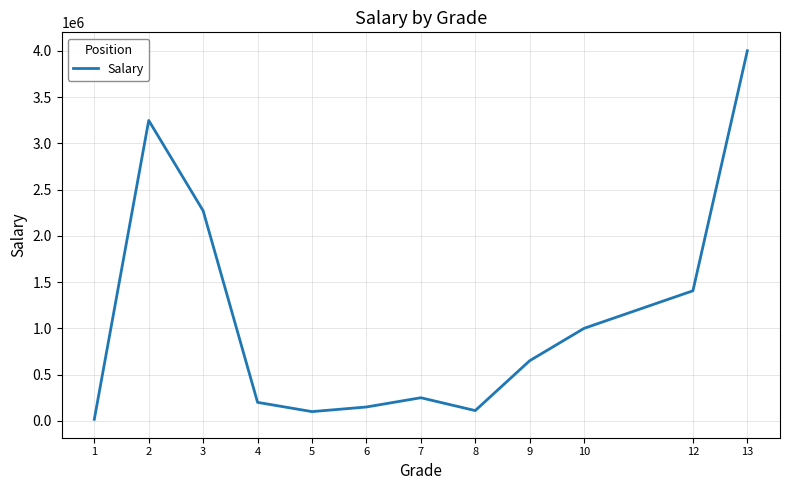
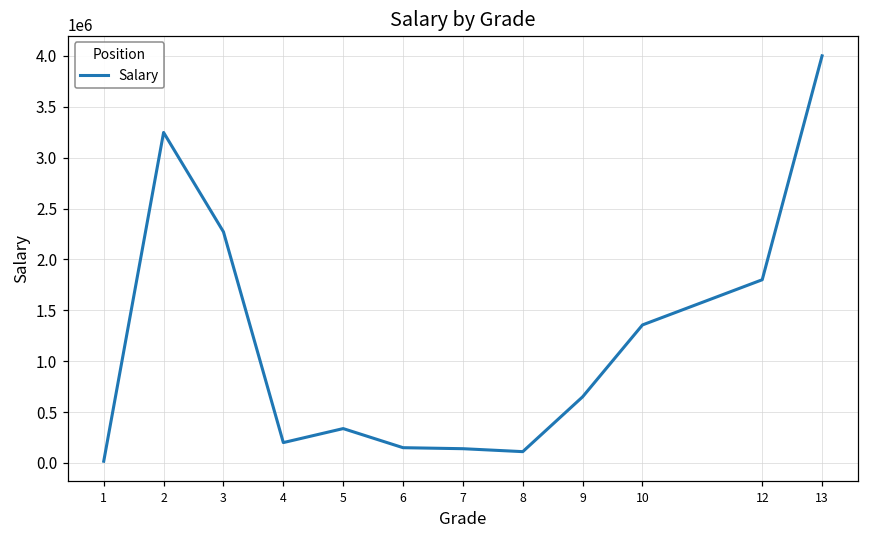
  {
    "1": 0,
    "2": 3200000,
    "3": 2300000,
    "4": 200000,
-   "5": 100000,
+   "5": 300000,
    "6": 200000,
-   "7": 300000,
+   "7": 100000,
    "8": 100000,
    "9": 700000,
-   "10": 1000000,
-   "12": 1400000,
+   "10": 1400000,
+   "12": 1800000,
    "13": 4000000
  }
